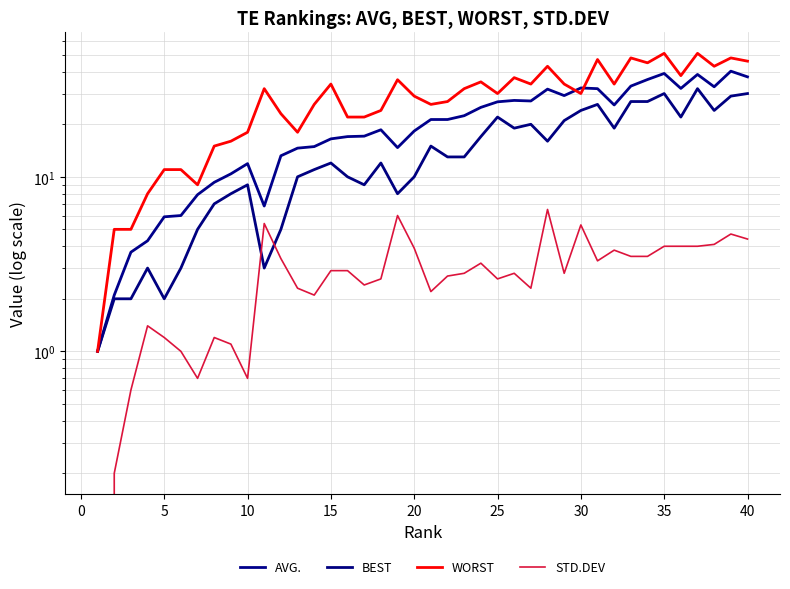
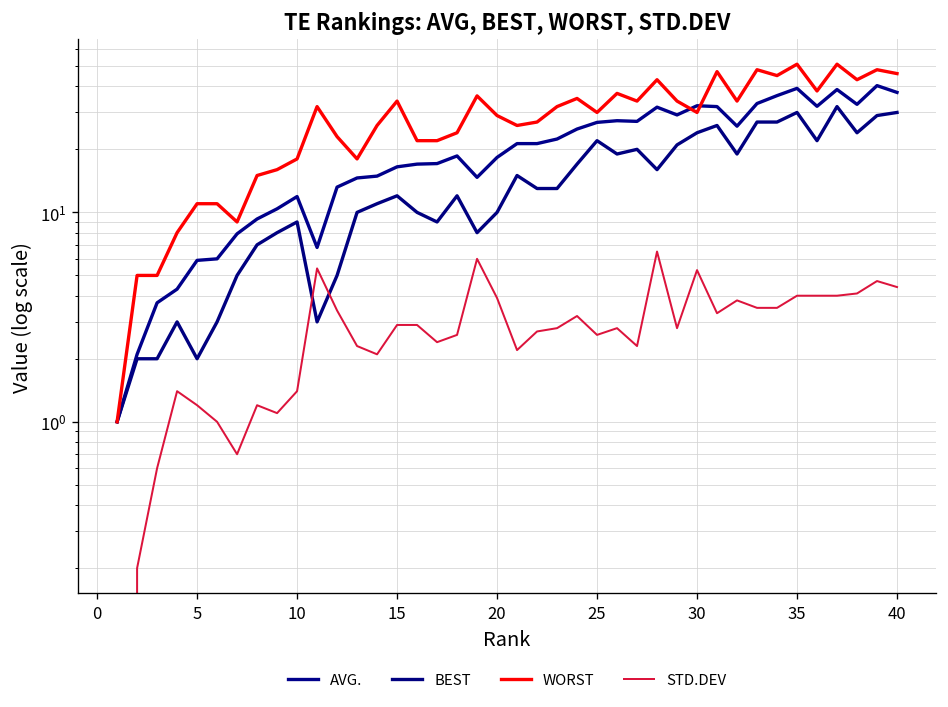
  {
    "WORST": {
      "5": 11,
      "10": 18,
      "15": 34,
      "20": 29,
      "25": 30,
      "30": 30,
      "35": 51,
      "40": 46
    },
    "STD.DEV": {
      "5": 1.2,
-     "10": 0.7,
+     "10": 1.4,
      "15": 2.9,
      "20": 3.9,
      "25": 2.6,
      "30": 5.3,
      "35": 4.0,
      "40": 4.4
    }
  }
